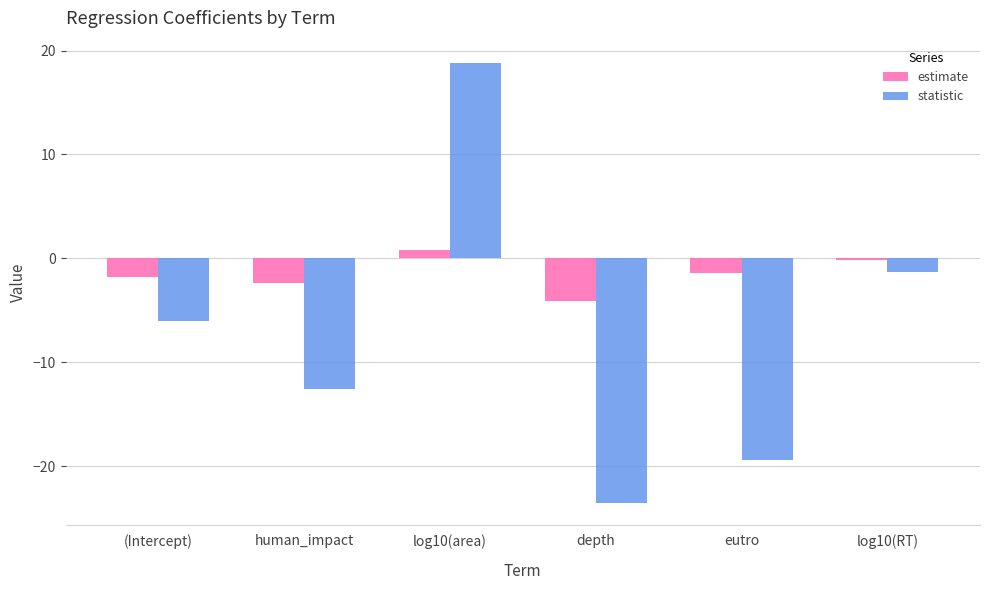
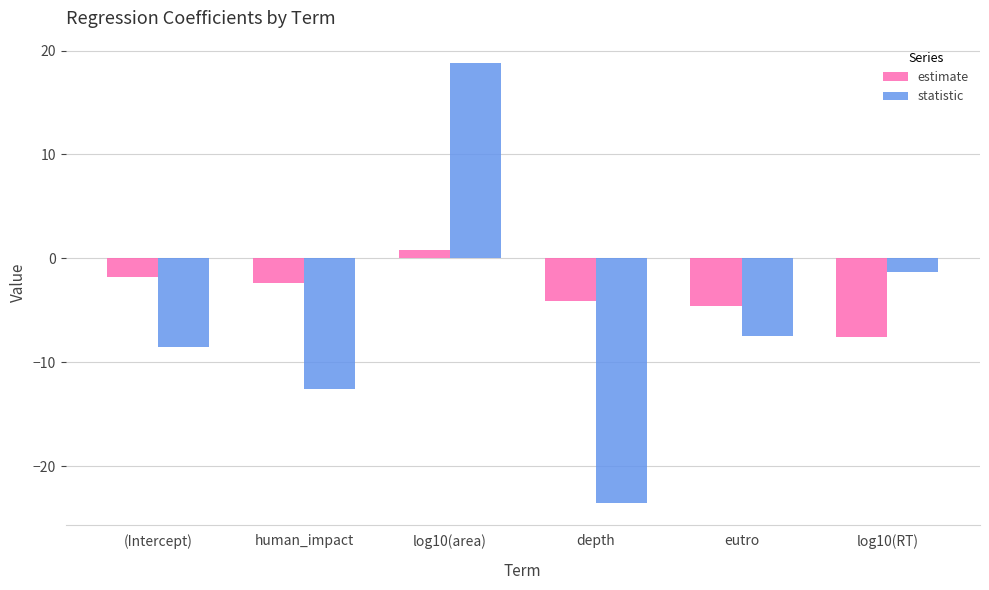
  {
    "estimate": {
      "(Intercept)": -1.8,
      "human_impact": -2.3,
      "log10(area)": 0.8,
      "depth": -4.1,
-     "eutro": -1.4,
-     "log10(RT)": -0.2
+     "eutro": -4.6,
+     "log10(RT)": -7.6
    },
    "statistic": {
-     "(Intercept)": -6.0,
+     "(Intercept)": -8.5,
      "human_impact": -12.5,
      "log10(area)": 18.8,
      "depth": -23.5,
-     "eutro": -19.4,
+     "eutro": -7.4,
      "log10(RT)": -1.3
    }
  }
